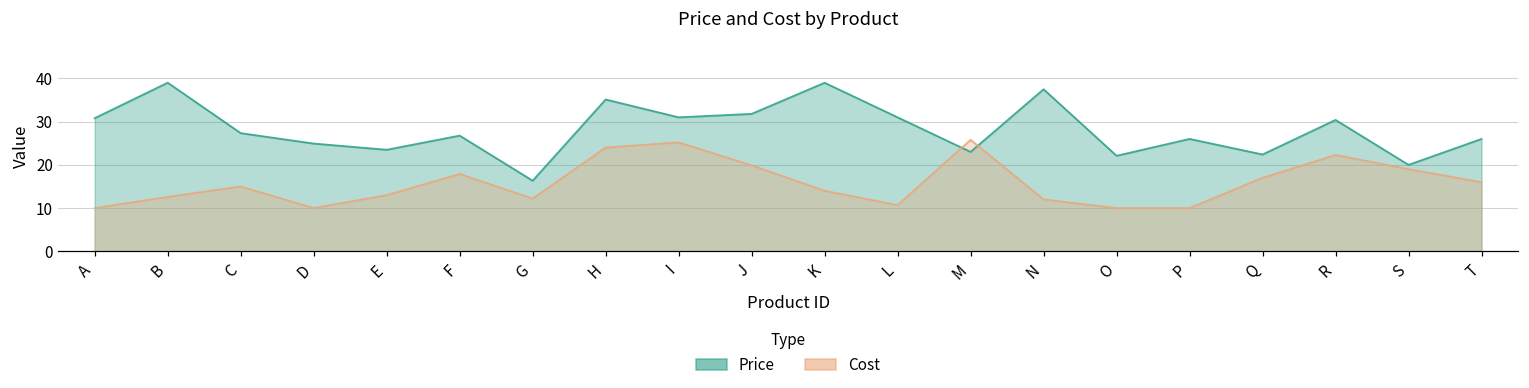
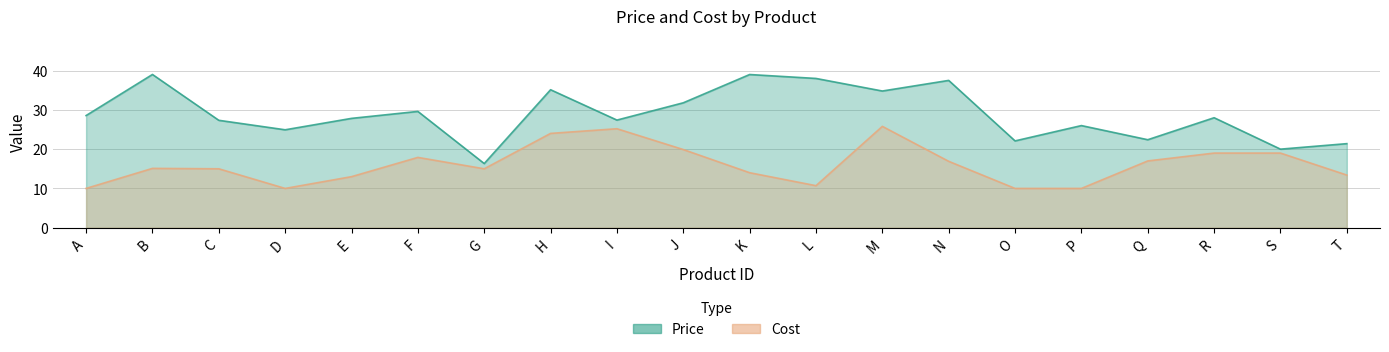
  {
    "Price": {
-     "A": 31,
+     "A": 29,
      "B": 39,
      "C": 27,
      "D": 25,
-     "E": 23,
-     "F": 27,
+     "E": 28,
+     "F": 30,
      "G": 16,
      "H": 35,
-     "I": 31,
+     "I": 27,
      "J": 32,
      "K": 39,
-     "L": 31,
-     "M": 23,
+     "L": 38,
+     "M": 35,
      "N": 38,
      "O": 22,
      "P": 26,
      "Q": 22,
-     "R": 30,
+     "R": 28,
      "S": 20,
-     "T": 26
+     "T": 21
    },
    "Cost": {
      "A": 10,
-     "B": 13,
+     "B": 15,
      "C": 15,
      "D": 10,
      "E": 13,
      "F": 18,
-     "G": 12,
+     "G": 15,
      "H": 24,
      "I": 25,
      "J": 20,
      "K": 14,
      "L": 11,
      "M": 26,
-     "N": 12,
+     "N": 17,
      "O": 10,
      "P": 10,
      "Q": 17,
-     "R": 22,
+     "R": 19,
      "S": 19,
-     "T": 16
+     "T": 13
    }
  }
